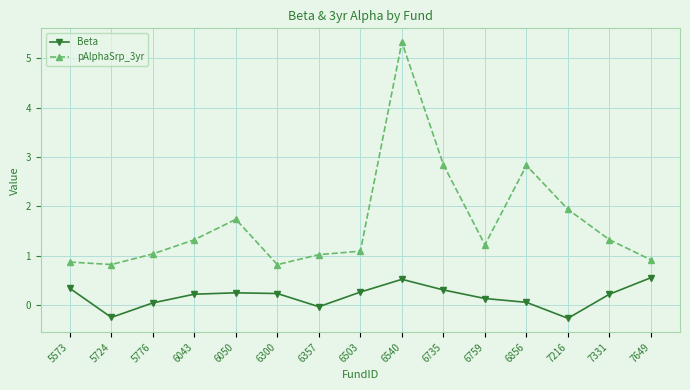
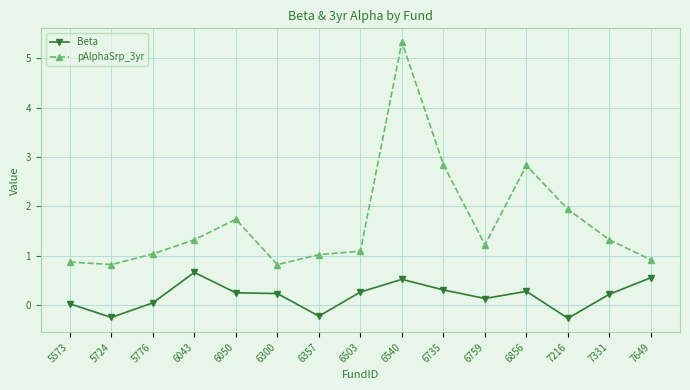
  {
    "Beta": {
-     "5573": 0.3,
+     "5573": 0.0,
      "5724": -0.3,
      "5776": 0.0,
-     "6043": 0.2,
+     "6043": 0.7,
      "6050": 0.2,
      "6300": 0.2,
-     "6357": 0.0,
+     "6357": -0.2,
      "6503": 0.3,
      "6540": 0.5,
      "6735": 0.3,
      "6759": 0.1,
-     "6856": 0.1,
+     "6856": 0.3,
      "7216": -0.3,
      "7331": 0.2,
      "7649": 0.6
    },
    "pAlphaSrp_3yr": {
      "5573": 0.9,
      "5724": 0.8,
      "5776": 1.0,
      "6043": 1.3,
      "6050": 1.7,
      "6300": 0.8,
      "6357": 1.0,
      "6503": 1.1,
      "6540": 5.3,
      "6735": 2.8,
      "6759": 1.2,
      "6856": 2.8,
      "7216": 1.9,
      "7331": 1.3,
      "7649": 0.9
    }
  }
